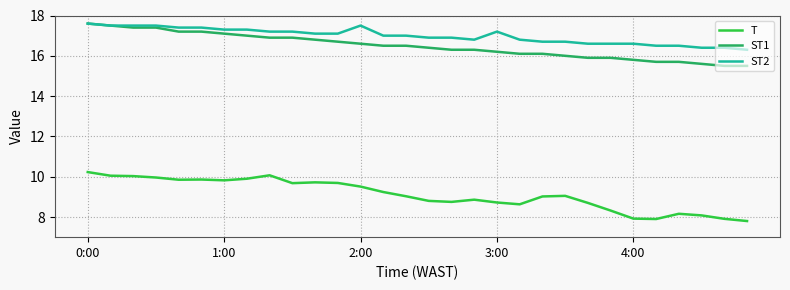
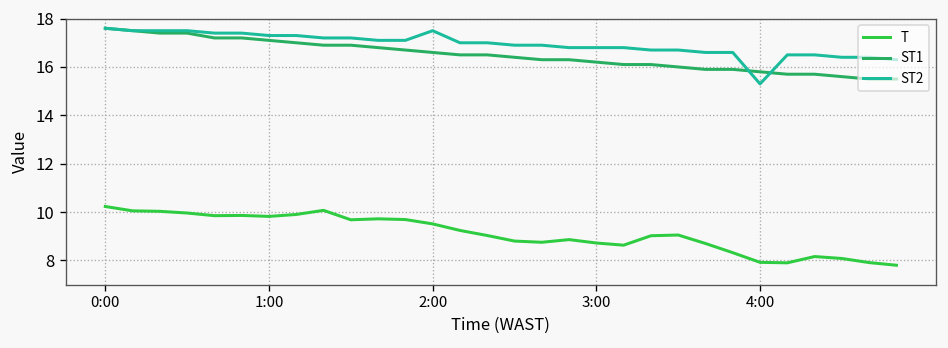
  {
    "ST2": {
      "1:00": 17.3,
      "2:00": 17.5,
-     "3:00": 17.2,
-     "4:00": 16.6
+     "3:00": 16.8,
+     "4:00": 15.3
    }
  }
